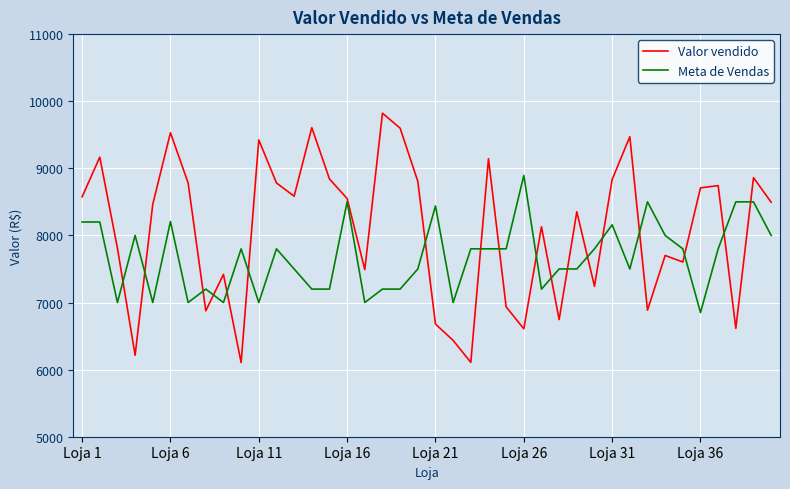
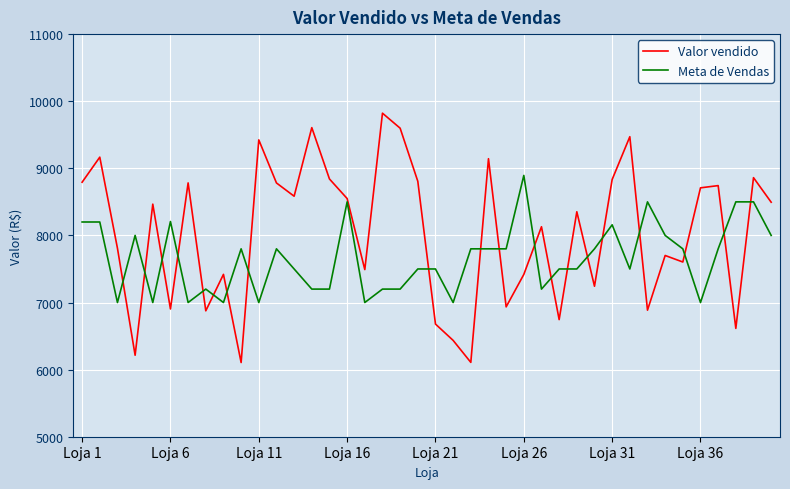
  {
    "Valor vendido": {
-     "Loja 1": 8600,
-     "Loja 6": 9500,
+     "Loja 1": 8800,
+     "Loja 6": 6900,
      "Loja 11": 9400,
      "Loja 16": 8500,
      "Loja 21": 6700,
-     "Loja 26": 6600,
+     "Loja 26": 7400,
      "Loja 31": 8800,
      "Loja 36": 8700
    },
    "Meta de Vendas": {
      "Loja 1": 8200,
      "Loja 6": 8200,
      "Loja 11": 7000,
      "Loja 16": 8500,
-     "Loja 21": 8400,
+     "Loja 21": 7500,
      "Loja 26": 8900,
      "Loja 31": 8200,
-     "Loja 36": 6900
+     "Loja 36": 7000
    }
  }
